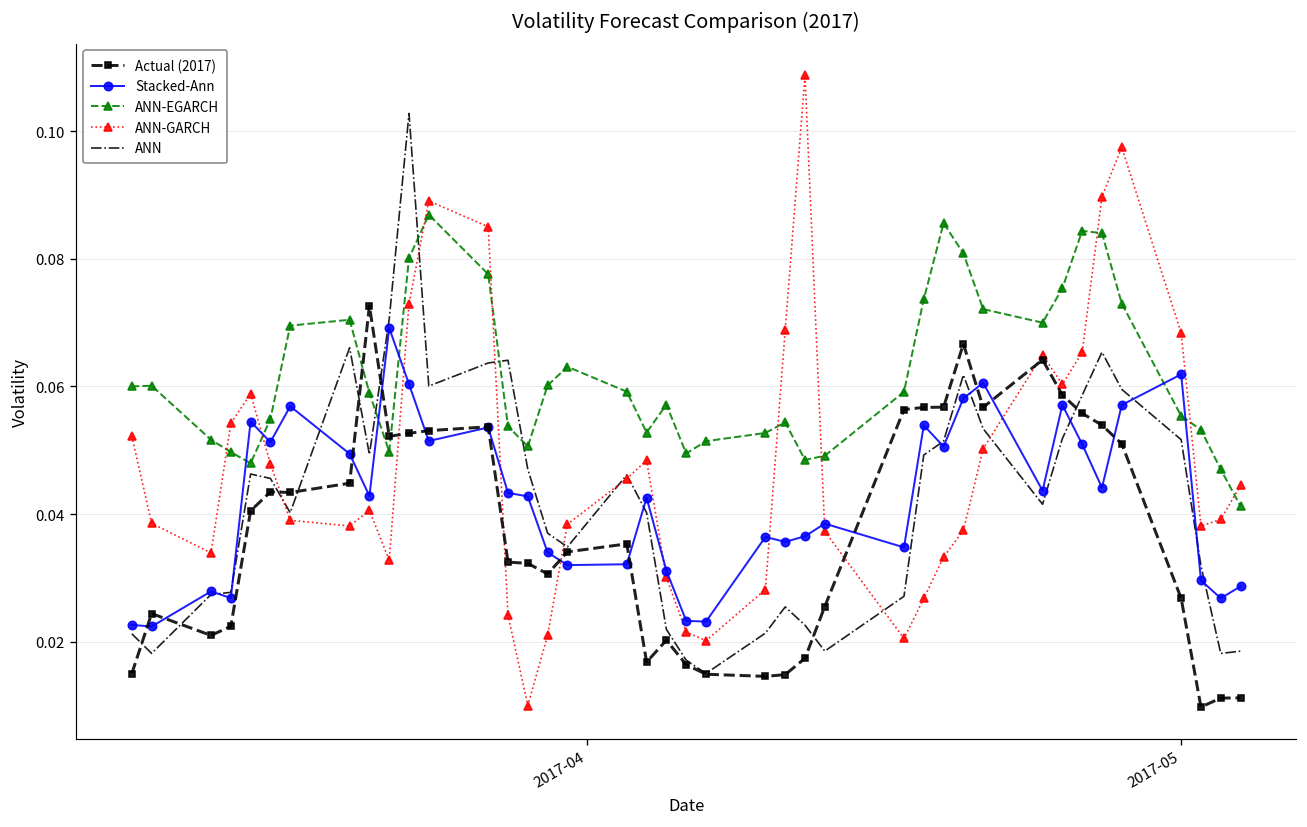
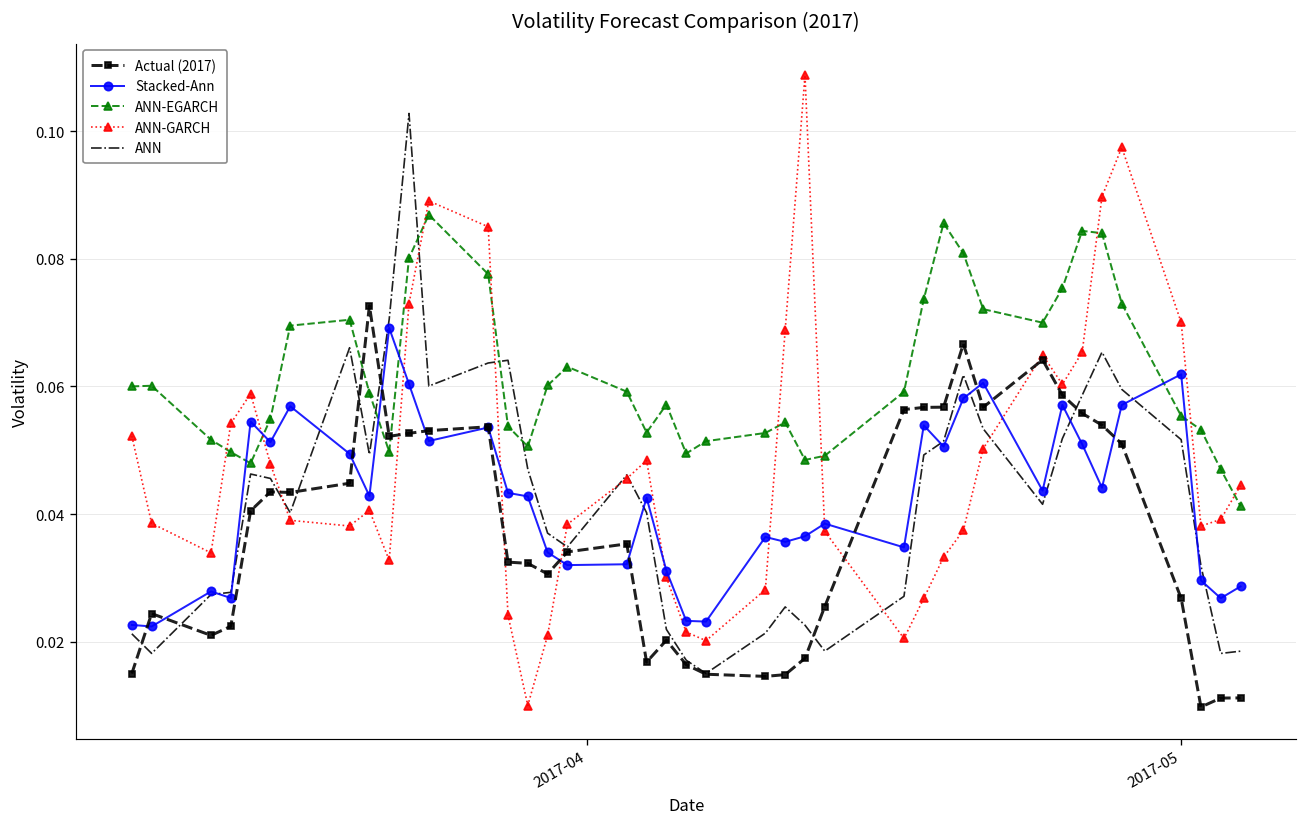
  {
    "Stacked-Ann": {
      "2017-05": 0.062
    },
    "ANN-EGARCH": {
      "2017-05": 0.055
    },
    "ANN-GARCH": {
-     "2017-05": 0.068
+     "2017-05": 0.070
    }
  }
